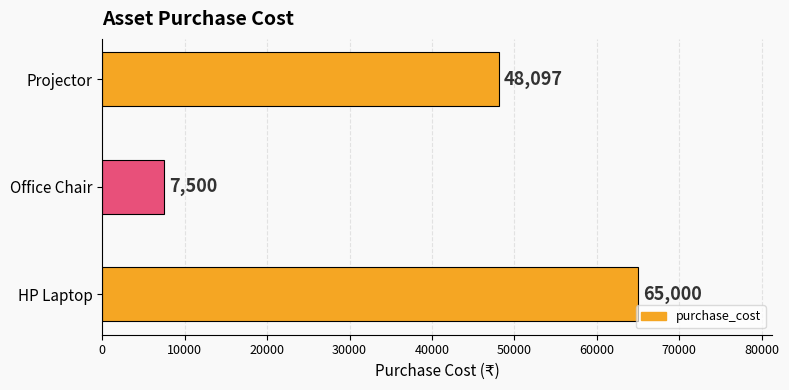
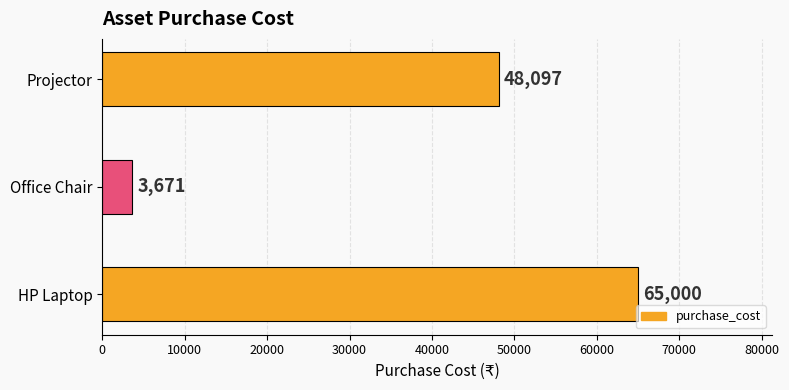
  {
    "Projector": "48,097",
-   "Office Chair": "7,500",
+   "Office Chair": "3,671",
    "HP Laptop": "65,000"
  }
